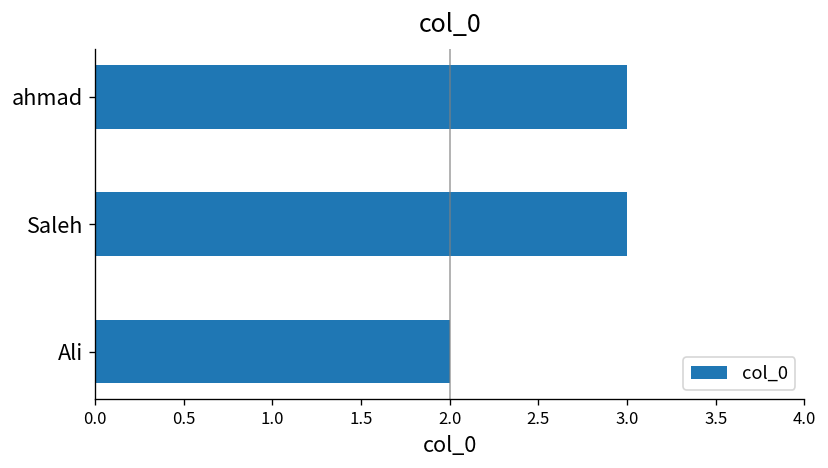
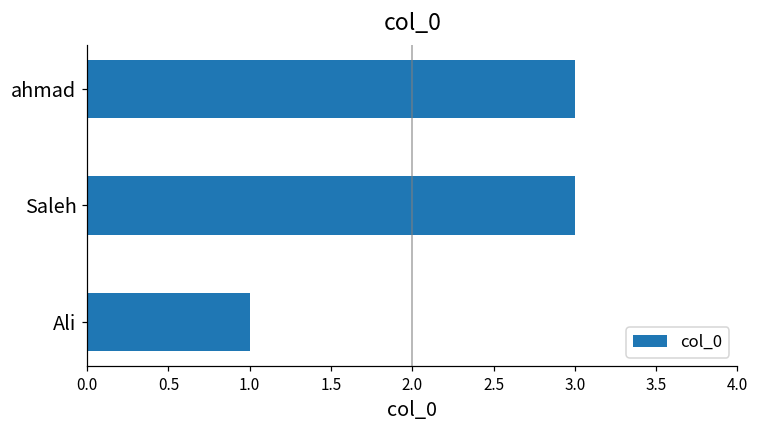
  {
    "ahmad": 3,
    "Saleh": 3,
-   "Ali": 2
+   "Ali": 1
  }
